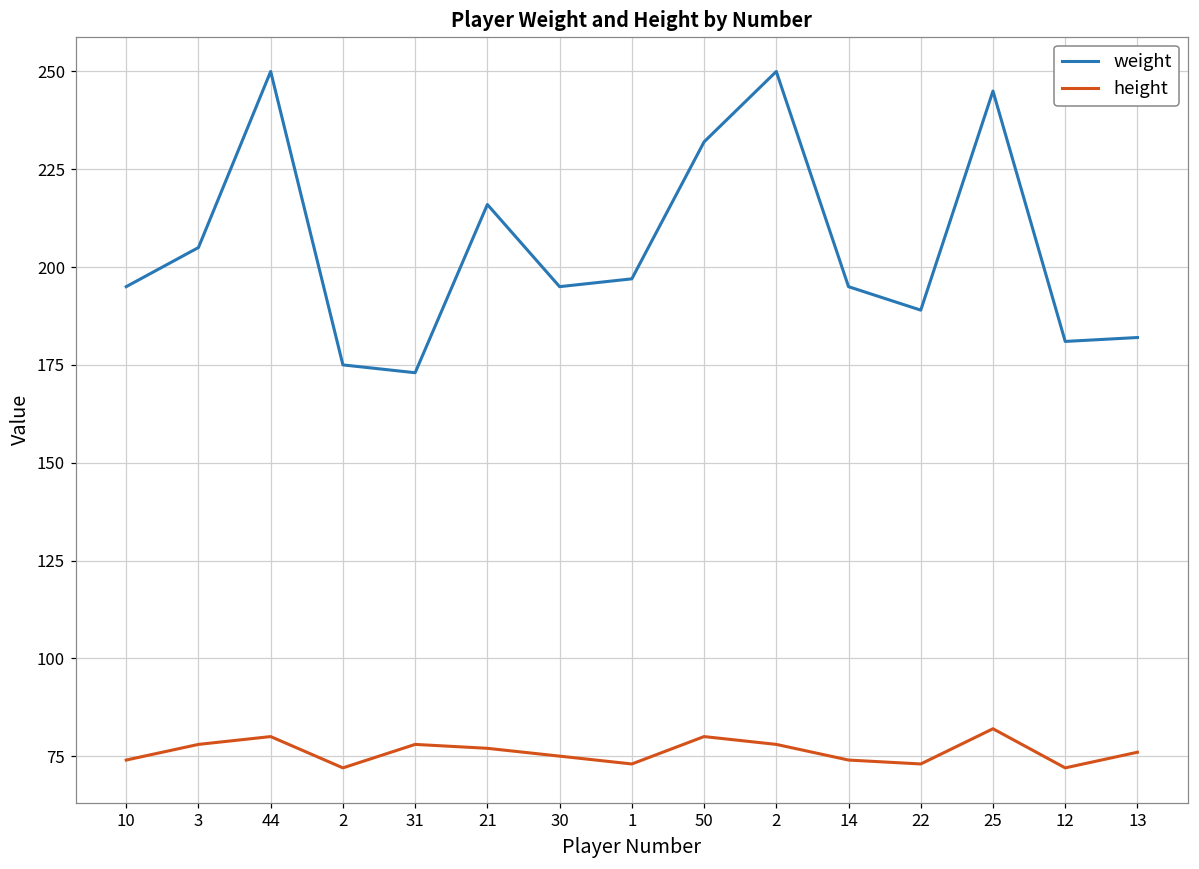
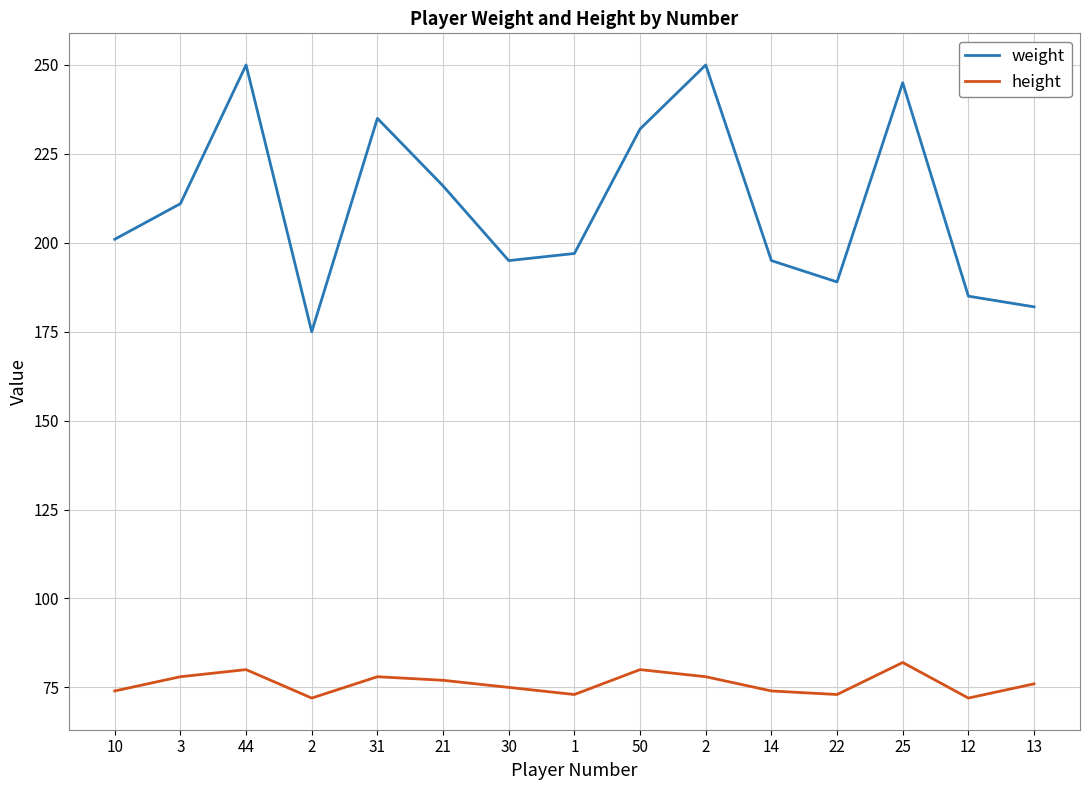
  {
    "weight": {
-     "10": 195,
-     "3": 205,
+     "10": 201,
+     "3": 211,
      "44": 250,
-     "31": 173,
+     "31": 235,
      "21": 216,
      "30": 195,
      "1": 197,
      "50": 232,
      "14": 195,
      "22": 189,
      "25": 245,
-     "12": 181,
+     "12": 185,
      "13": 182
    },
    "height": {
      "10": 74,
      "3": 78,
      "44": 80,
      "31": 78,
      "21": 77,
      "30": 75,
      "1": 73,
      "50": 80,
      "14": 74,
      "22": 73,
      "25": 82,
      "12": 72,
      "13": 76
    }
  }
